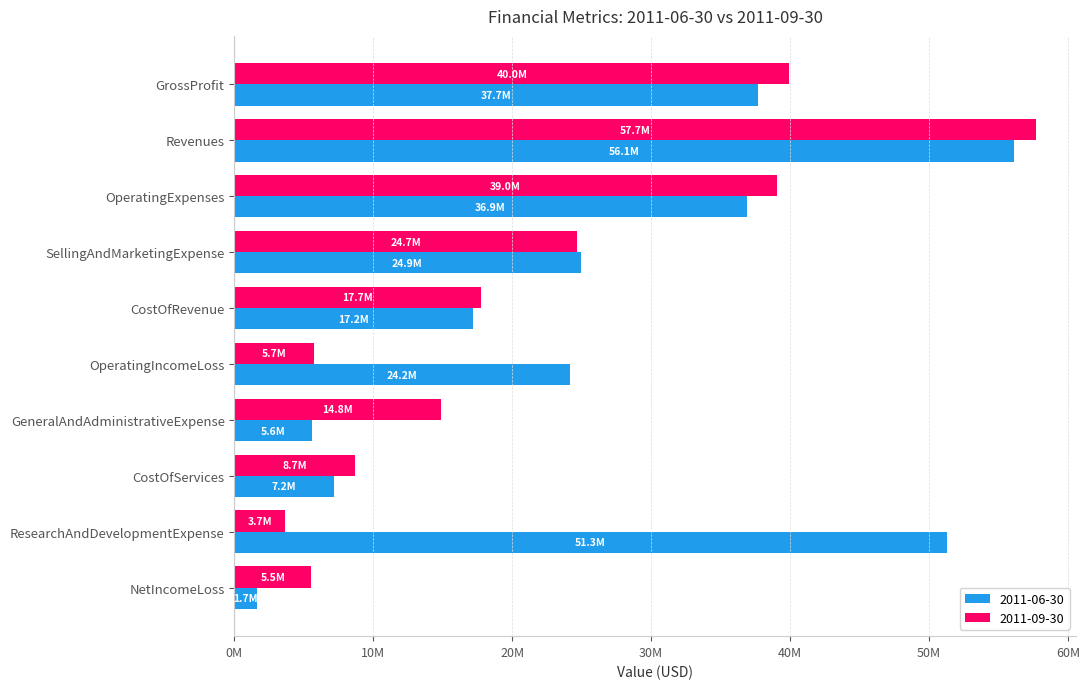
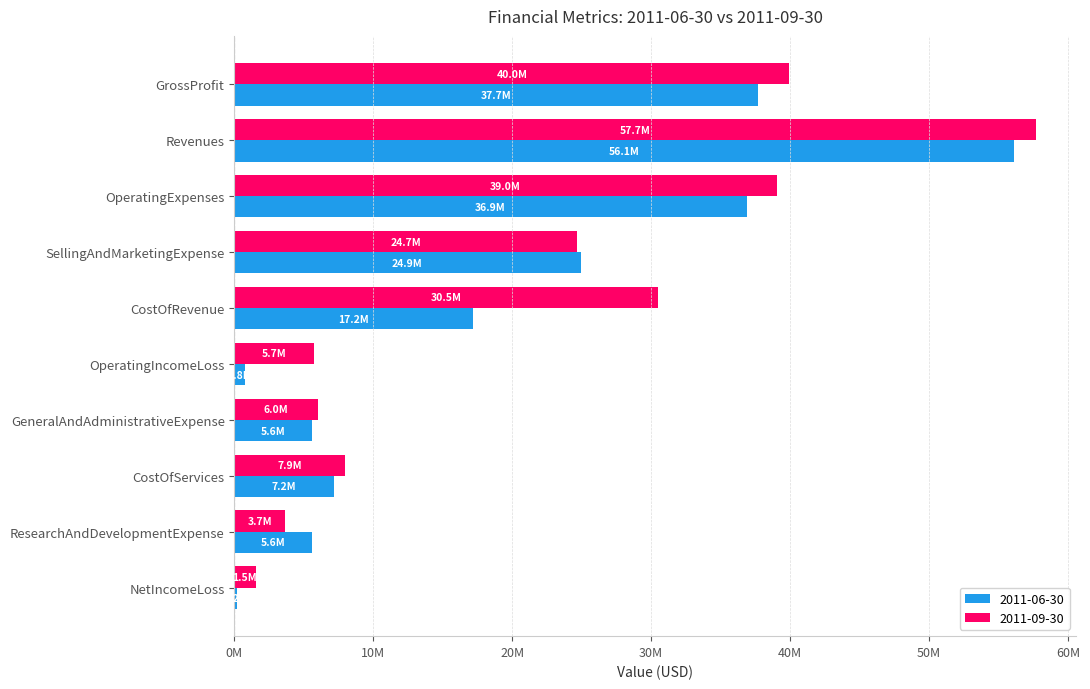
  {
    "2011-06-30": {
      "GrossProfit": "37.7M",
      "Revenues": "56.1M",
      "OperatingExpenses": "36.9M",
      "SellingAndMarketingExpense": "24.9M",
      "CostOfRevenue": "17.2M",
-     "OperatingIncomeLoss": "24200000",
+     "OperatingIncomeLoss": "800000",
      "GeneralAndAdministrativeExpense": "5.6M",
      "CostOfServices": "7.2M",
-     "ResearchAndDevelopmentExpense": "51.3M",
-     "NetIncomeLoss": "1700000"
+     "ResearchAndDevelopmentExpense": "5.6M",
+     "NetIncomeLoss": "200000"
    },
    "2011-09-30": {
      "GrossProfit": "40.0M",
      "Revenues": "57.7M",
      "OperatingExpenses": "39.0M",
      "SellingAndMarketingExpense": "24.7M",
-     "CostOfRevenue": "17.7M",
+     "CostOfRevenue": "30.5M",
      "OperatingIncomeLoss": "5.7M",
-     "GeneralAndAdministrativeExpense": "14.8M",
-     "CostOfServices": "8.7M",
+     "GeneralAndAdministrativeExpense": "6.0M",
+     "CostOfServices": "7.9M",
      "ResearchAndDevelopmentExpense": "3.7M",
-     "NetIncomeLoss": "5.5M"
+     "NetIncomeLoss": "1.5M"
    }
  }
